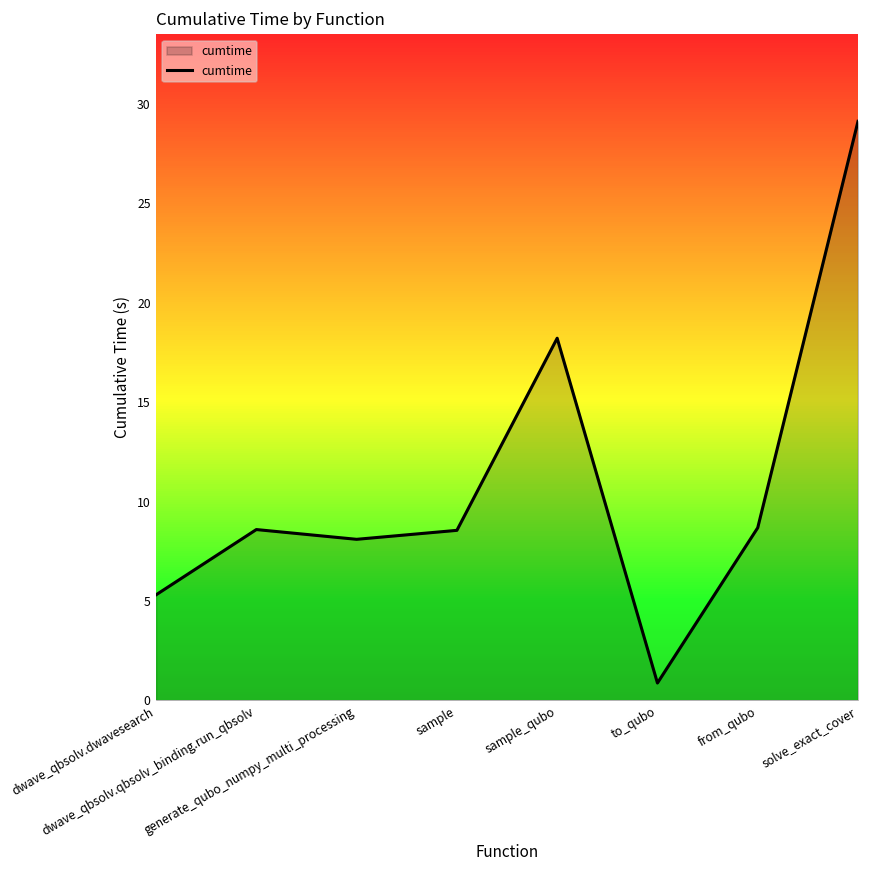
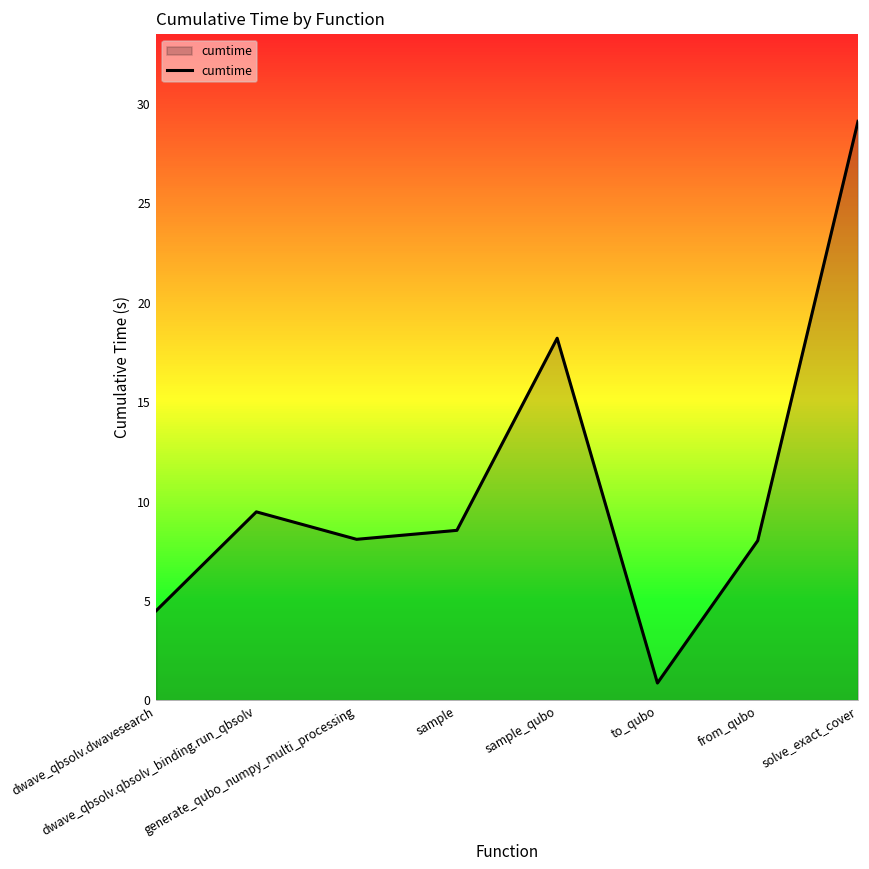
  {
-   "dwave_qbsolv.dwavesearch": 5.3,
-   "dwave_qbsolv.qbsolv_binding.run_qbsolv": 8.6,
+   "dwave_qbsolv.dwavesearch": 4.5,
+   "dwave_qbsolv.qbsolv_binding.run_qbsolv": 9.5,
    "generate_qubo_numpy_multi_processing": 8.1,
    "sample": 8.6,
    "sample_qubo": 18.2,
    "to_qubo": 0.9,
-   "from_qubo": 8.7,
+   "from_qubo": 8.0,
    "solve_exact_cover": 29.1
  }
